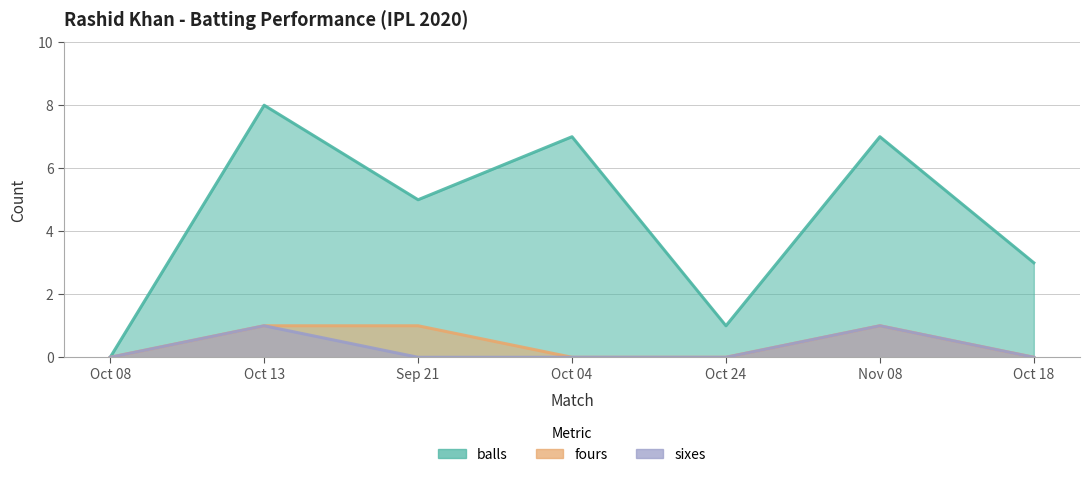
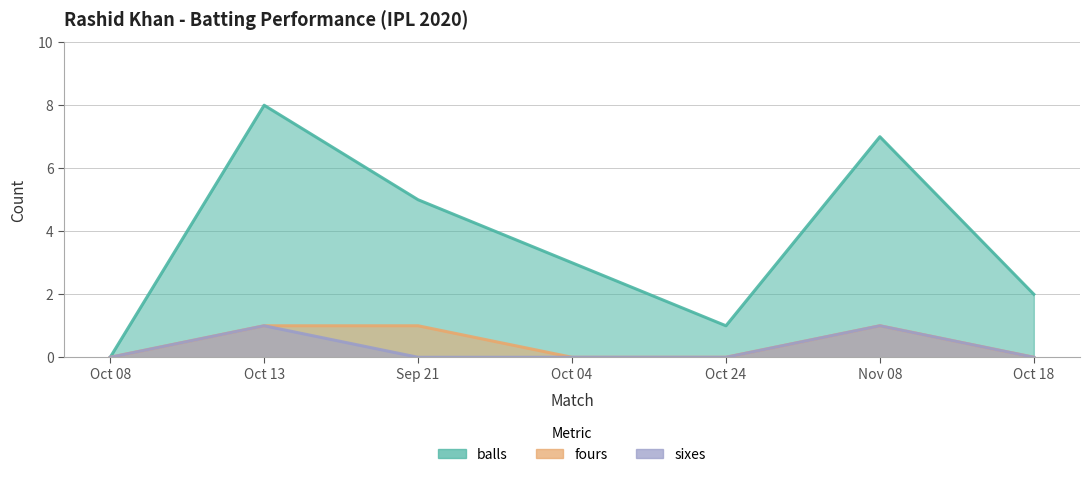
  {
    "balls": {
      "Oct 13": 8,
      "Sep 21": 5,
-     "Oct 04": 7,
+     "Oct 04": 3,
      "Oct 24": 1,
      "Nov 08": 7,
-     "Oct 18": 3
+     "Oct 18": 2
    },
    "fours": {
      "Sep 21": 1
    },
    "sixes": {
      "Sep 21": 0
    }
  }
